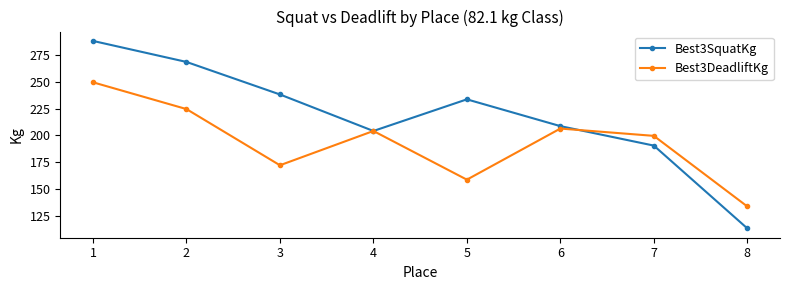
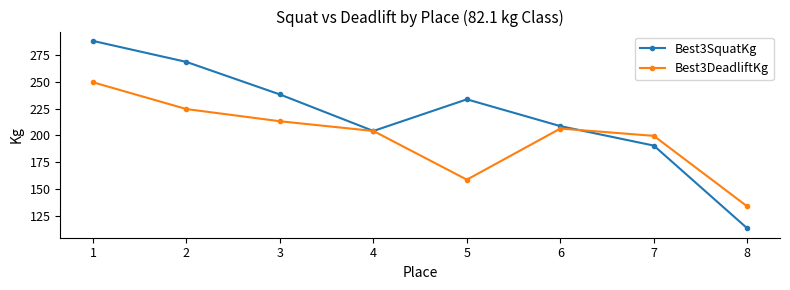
  {
    "Best3SquatKg": {
      "1": 288,
      "2": 268,
      "3": 238,
      "5": 234,
      "7": 191,
      "8": 113
    },
    "Best3DeadliftKg": {
      "1": 249,
      "2": 225,
-     "3": 172,
+     "3": 213,
      "5": 159,
      "7": 200,
      "8": 134
    }
  }
